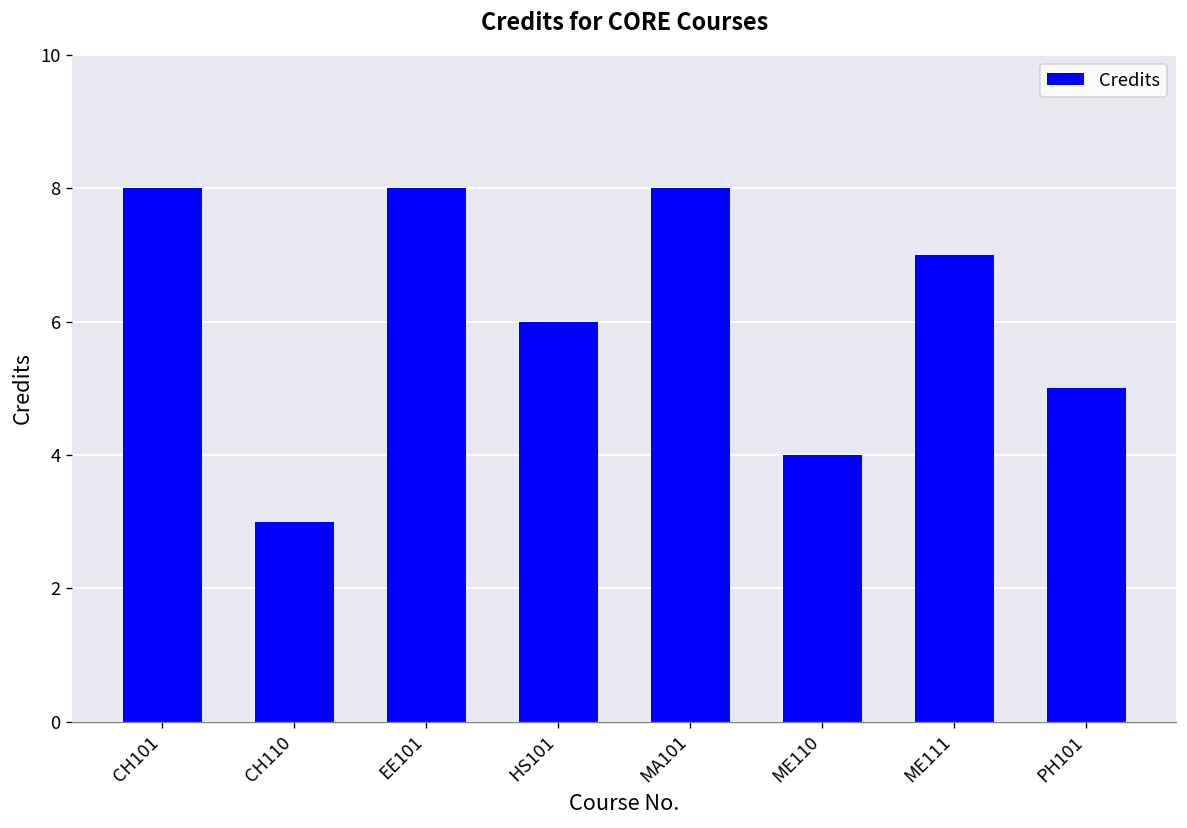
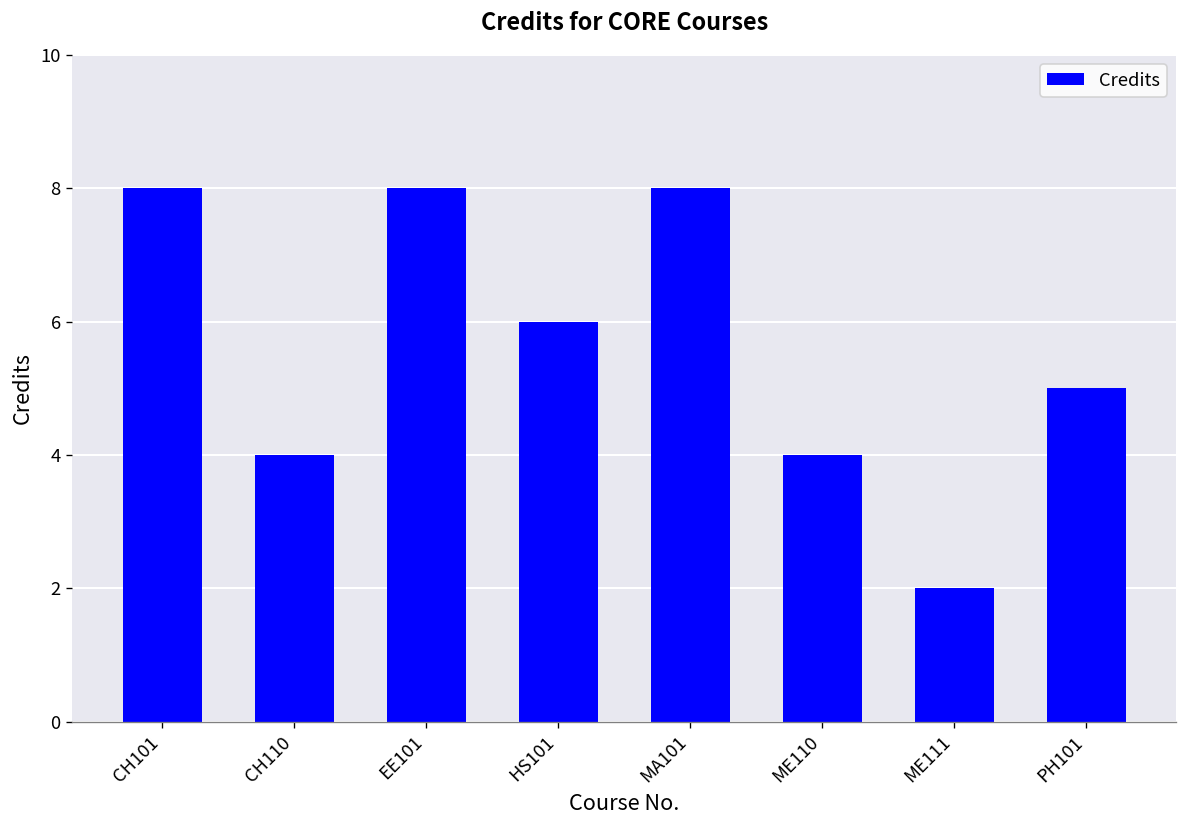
  {
    "CH101": 8,
-   "CH110": 3,
+   "CH110": 4,
    "EE101": 8,
    "HS101": 6,
    "MA101": 8,
    "ME110": 4,
-   "ME111": 7,
+   "ME111": 2,
    "PH101": 5
  }
